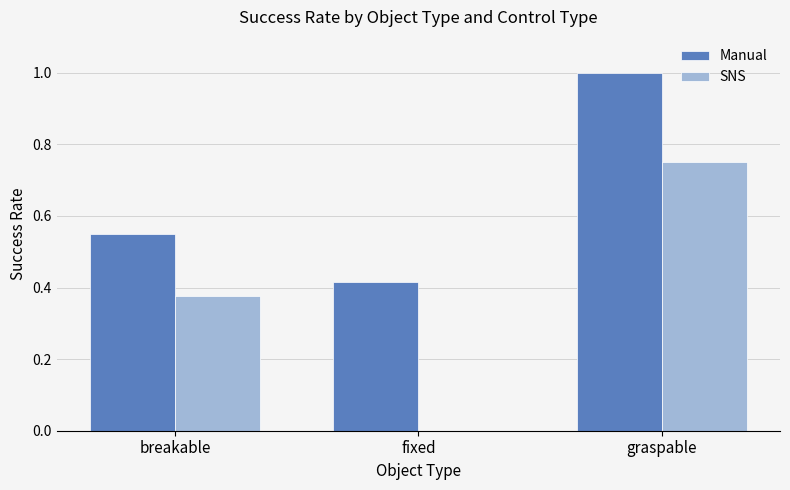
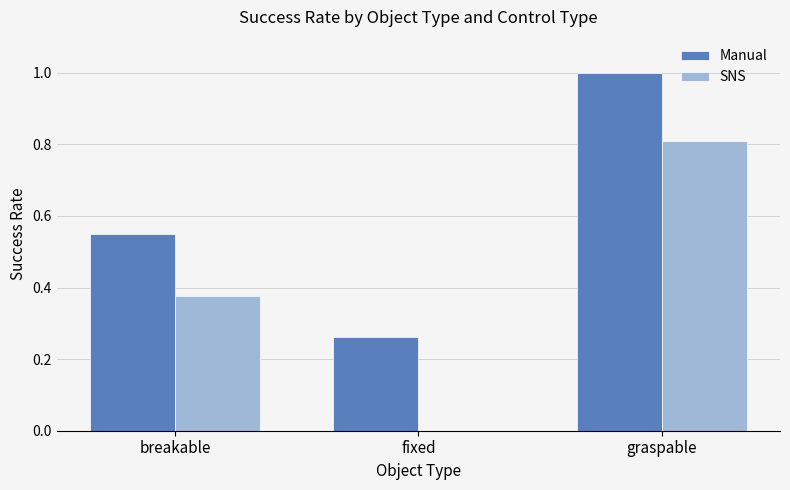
  {
    "Manual": {
      "breakable": 0.55,
-     "fixed": 0.42,
+     "fixed": 0.26,
      "graspable": 1.00
    },
    "SNS": {
      "breakable": 0.38,
      "fixed": 0.00,
-     "graspable": 0.75
+     "graspable": 0.81
    }
  }
